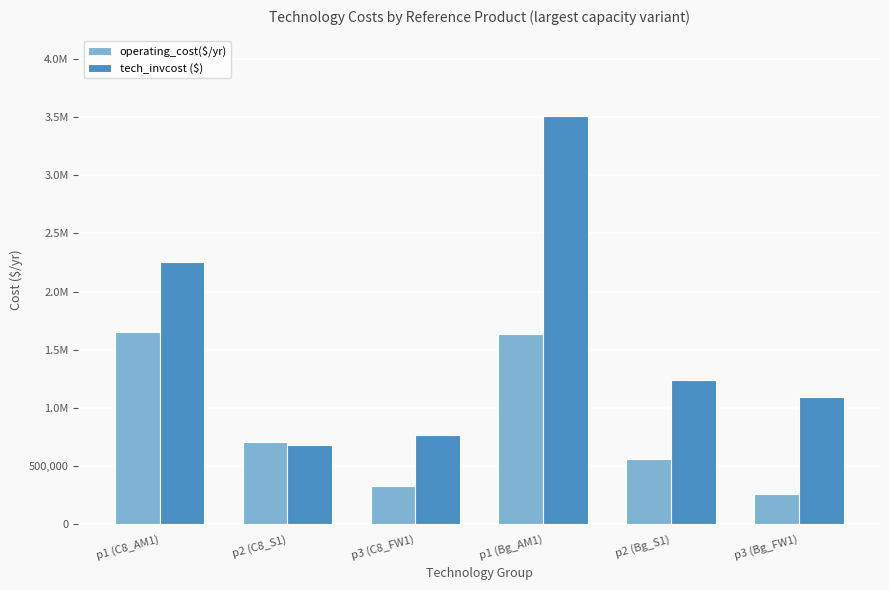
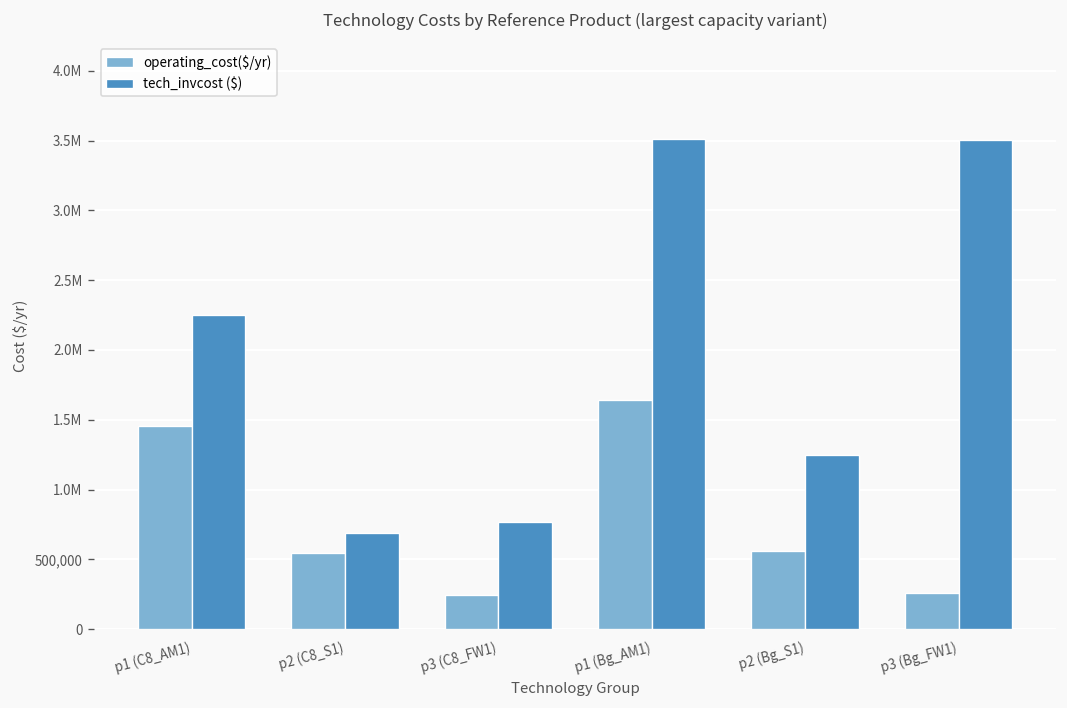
  {
    "operating_cost($/yr)": {
-     "p1 (C8_AM1)": "1,660,000",
-     "p2 (C8_S1)": "710,000",
-     "p3 (C8_FW1)": "330,000",
+     "p1 (C8_AM1)": "1,460,000",
+     "p2 (C8_S1)": "550,000",
+     "p3 (C8_FW1)": "240,000",
      "p1 (Bg_AM1)": "1,640,000",
      "p2 (Bg_S1)": "560,000",
      "p3 (Bg_FW1)": "260,000"
    },
    "tech_invcost ($)": {
      "p1 (C8_AM1)": "2,250,000",
      "p2 (C8_S1)": "690,000",
      "p3 (C8_FW1)": "770,000",
      "p1 (Bg_AM1)": "3,510,000",
      "p2 (Bg_S1)": "1,240,000",
-     "p3 (Bg_FW1)": "1,100,000"
+     "p3 (Bg_FW1)": "3,500,000"
    }
  }
